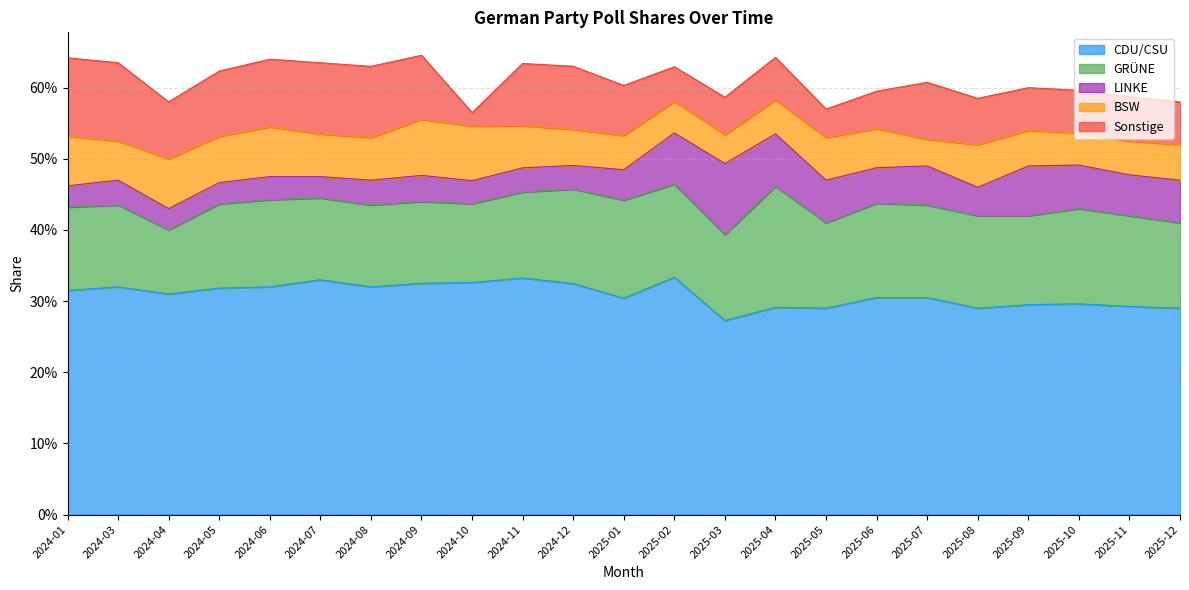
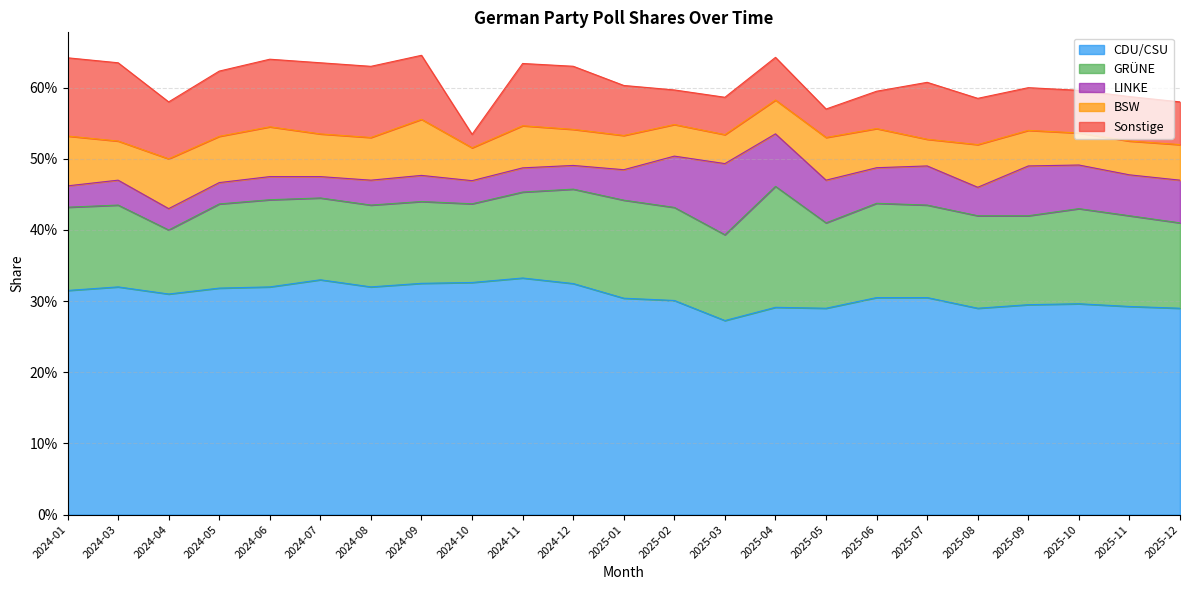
  {
    "CDU/CSU": {
      "2024-01": "32%",
      "2024-03": "32%",
      "2024-04": "31%",
      "2024-05": "32%",
      "2024-06": "32%",
      "2024-07": "33%",
      "2024-08": "32%",
      "2024-09": "33%",
      "2024-10": "33%",
      "2024-11": "33%",
      "2024-12": "32%",
      "2025-01": "30%",
-     "2025-02": "33%",
+     "2025-02": "30%",
      "2025-03": "27%",
      "2025-04": "29%",
      "2025-05": "29%",
      "2025-06": "31%",
      "2025-07": "31%",
      "2025-08": "29%",
      "2025-09": "30%",
      "2025-10": "30%",
      "2025-11": "29%",
      "2025-12": "29%"
    },
    "GRÜNE": {
      "2024-01": "12%",
      "2024-03": "12%",
      "2024-04": "9%",
      "2024-05": "12%",
      "2024-06": "12%",
      "2024-07": "12%",
      "2024-08": "12%",
      "2024-09": "12%",
      "2024-10": "11%",
      "2024-11": "12%",
      "2024-12": "13%",
      "2025-01": "14%",
      "2025-02": "13%",
      "2025-03": "12%",
      "2025-04": "17%",
      "2025-05": "12%",
      "2025-06": "13%",
      "2025-07": "13%",
      "2025-08": "13%",
      "2025-09": "13%",
      "2025-10": "13%",
      "2025-11": "13%",
      "2025-12": "12%"
    },
    "LINKE": {
      "2024-01": "3%",
      "2024-03": "3%",
      "2024-04": "3%",
      "2024-05": "3%",
      "2024-06": "3%",
      "2024-07": "3%",
      "2024-08": "3%",
      "2024-09": "4%",
      "2024-10": "3%",
      "2024-11": "3%",
      "2024-12": "3%",
      "2025-01": "4%",
      "2025-02": "7%",
      "2025-03": "10%",
      "2025-04": "7%",
      "2025-05": "6%",
      "2025-06": "5%",
      "2025-07": "5%",
      "2025-08": "4%",
      "2025-09": "7%",
      "2025-10": "6%",
      "2025-11": "6%",
      "2025-12": "6%"
    },
    "BSW": {
      "2024-01": "7%",
      "2024-03": "6%",
      "2024-04": "7%",
      "2024-05": "7%",
      "2024-06": "7%",
      "2024-07": "6%",
      "2024-08": "6%",
      "2024-09": "8%",
-     "2024-10": "8%",
+     "2024-10": "5%",
      "2024-11": "6%",
      "2024-12": "5%",
      "2025-01": "5%",
      "2025-02": "4%",
      "2025-03": "4%",
      "2025-04": "5%",
      "2025-05": "6%",
      "2025-06": "5%",
      "2025-07": "4%",
      "2025-08": "6%",
      "2025-09": "5%",
      "2025-11": "5%",
      "2025-12": "5%"
    },
    "Sonstige": {
      "2024-01": "11%",
      "2024-03": "11%",
      "2024-04": "8%",
      "2024-05": "9%",
      "2024-06": "9%",
      "2024-07": "10%",
      "2024-08": "10%",
      "2024-09": "9%",
      "2024-10": "2%",
      "2024-11": "9%",
      "2024-12": "9%",
      "2025-01": "7%",
      "2025-02": "5%",
      "2025-03": "5%",
      "2025-04": "6%",
      "2025-05": "4%",
      "2025-06": "5%",
      "2025-07": "8%",
      "2025-08": "6%",
      "2025-09": "6%",
      "2025-12": "6%"
    }
  }
